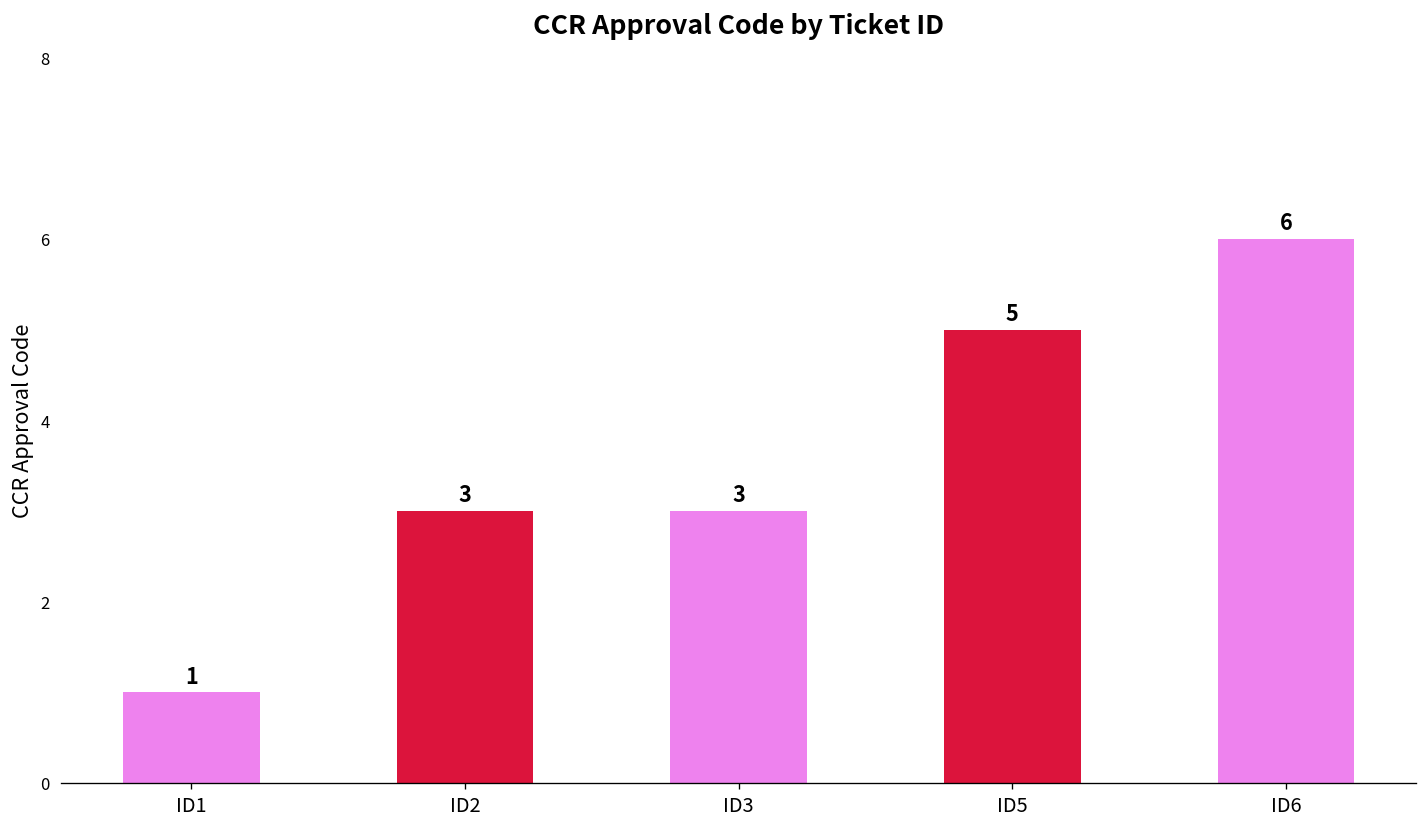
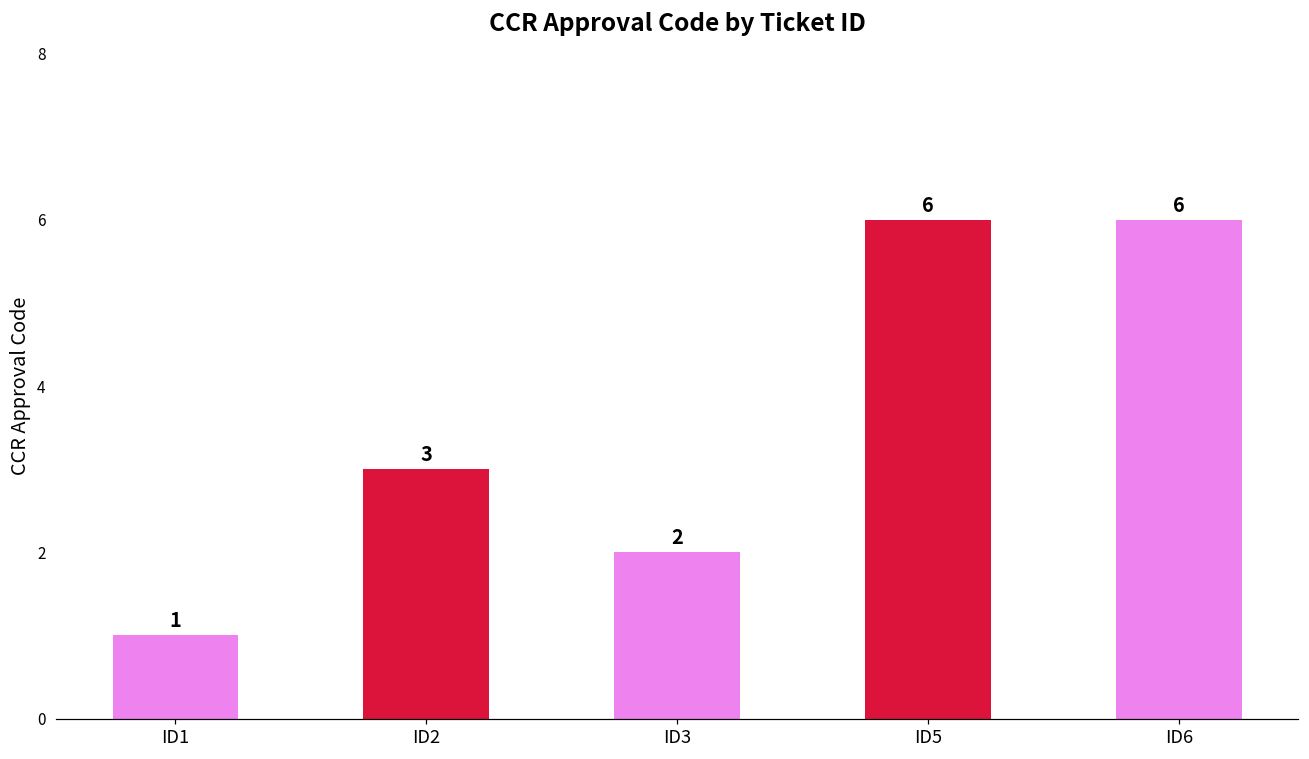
  {
    "ID1": 1,
    "ID2": 3,
-   "ID3": 3,
-   "ID5": 5,
+   "ID3": 2,
+   "ID5": 6,
    "ID6": 6
  }
